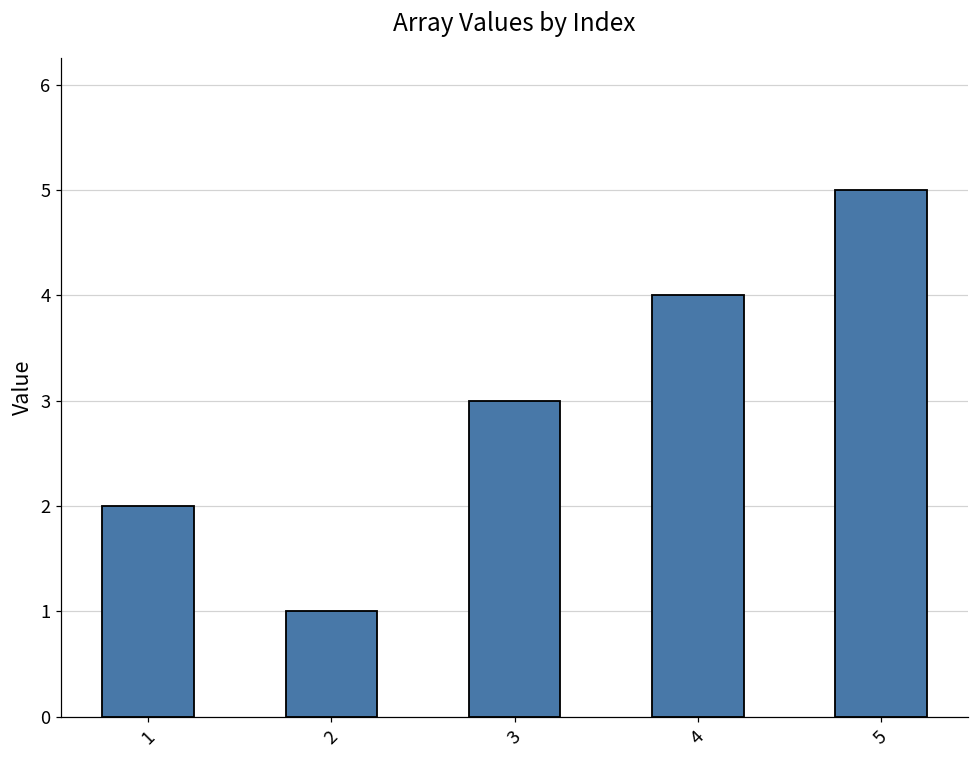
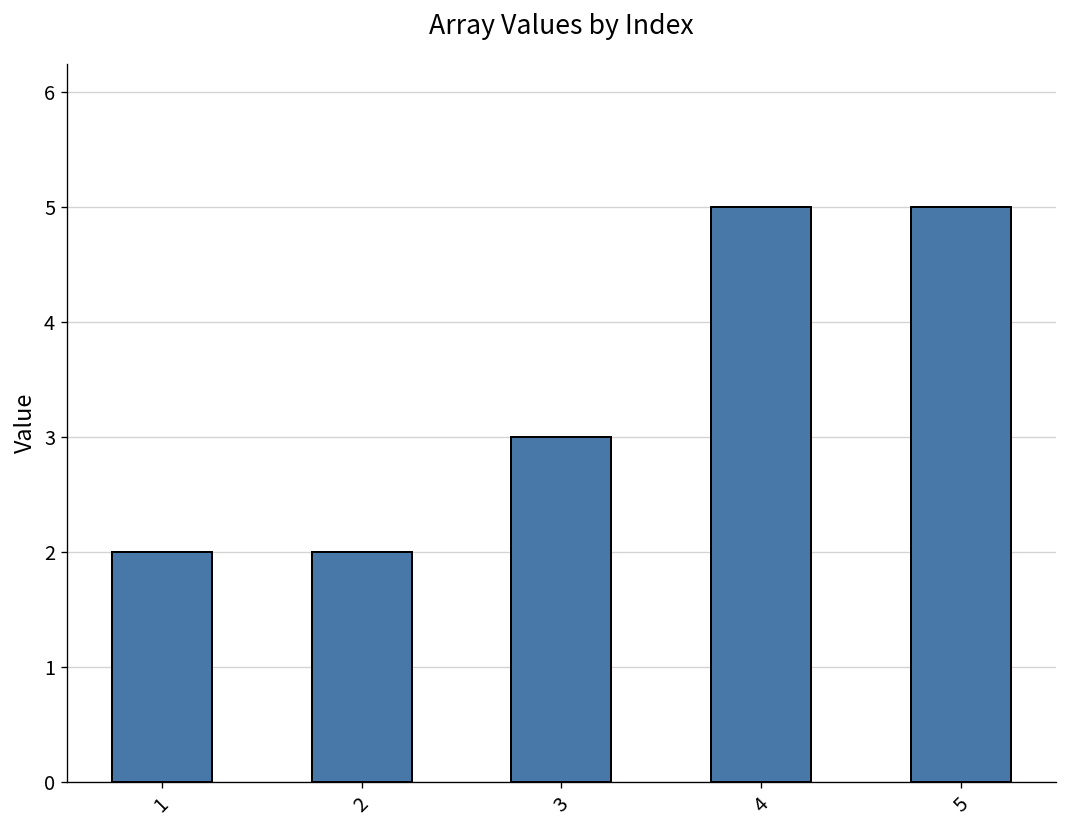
  {
    "1": 2,
-   "2": 1,
+   "2": 2,
    "3": 3,
-   "4": 4,
+   "4": 5,
    "5": 5
  }
